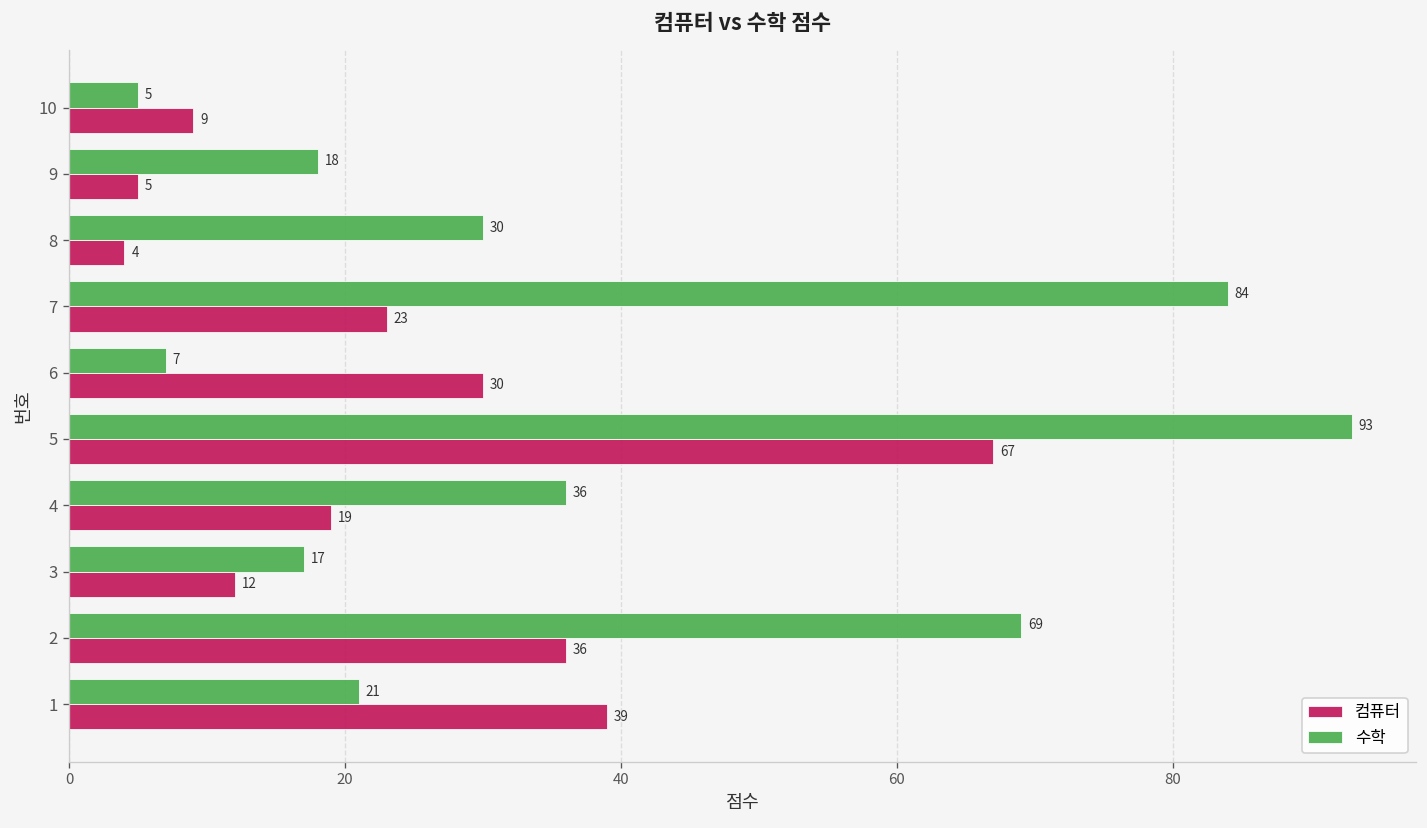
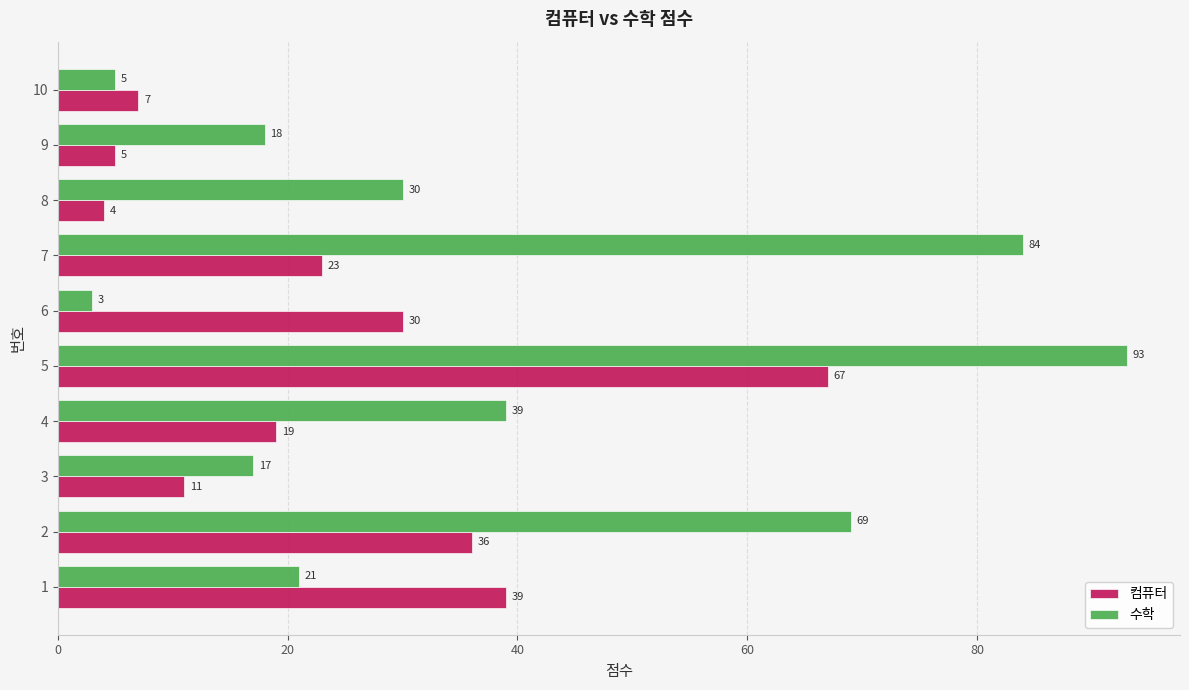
  {
    "컴퓨터": {
-     "10": 9,
+     "10": 7,
      "9": 5,
      "8": 4,
      "7": 23,
      "6": 30,
      "5": 67,
      "4": 19,
-     "3": 12,
+     "3": 11,
      "2": 36,
      "1": 39
    },
    "수학": {
      "10": 5,
      "9": 18,
      "8": 30,
      "7": 84,
-     "6": 7,
+     "6": 3,
      "5": 93,
-     "4": 36,
+     "4": 39,
      "3": 17,
      "2": 69,
      "1": 21
    }
  }
